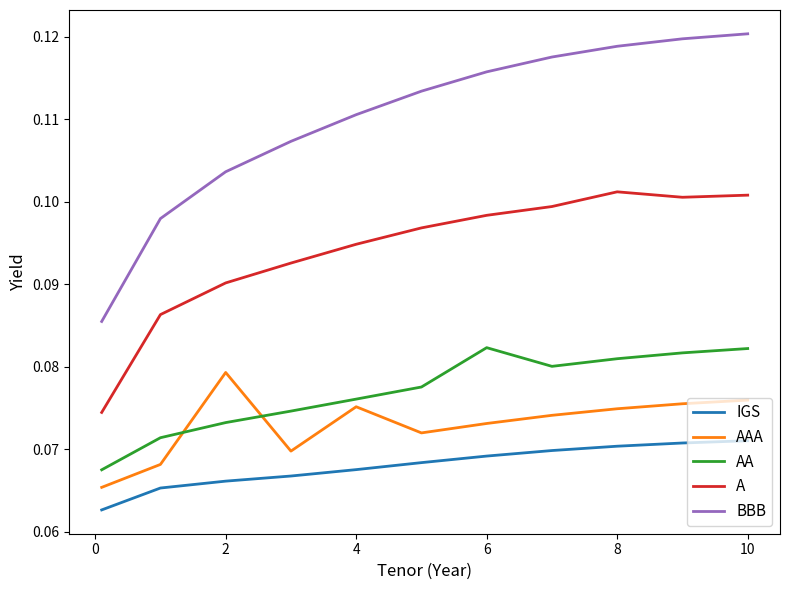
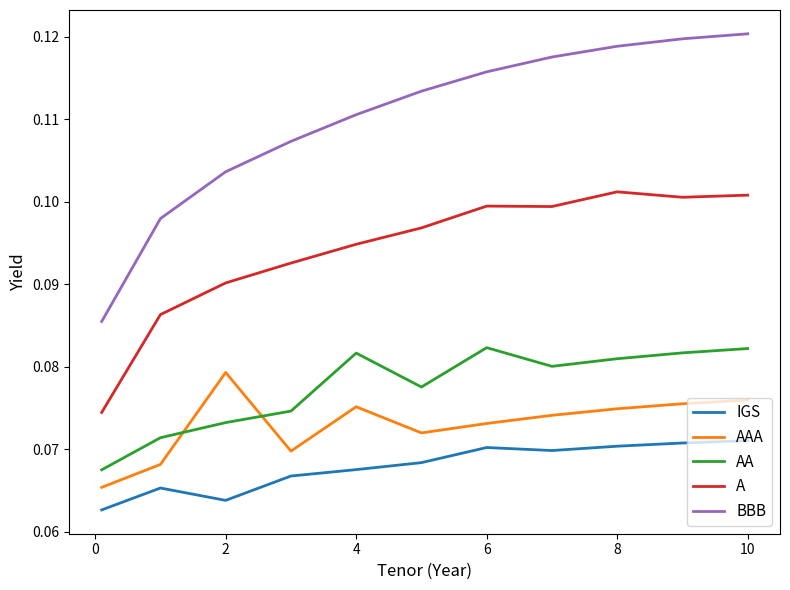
  {
    "IGS": {
-     "2": 0.066,
+     "2": 0.064,
      "4": 0.068,
-     "6": 0.069,
+     "6": 0.070,
      "8": 0.070
    },
    "AAA": {
      "2": 0.079,
      "4": 0.075,
      "6": 0.073,
      "8": 0.075
    },
    "AA": {
      "2": 0.073,
-     "4": 0.076,
+     "4": 0.082,
      "6": 0.082,
      "8": 0.081,
      "10": 0.082
    },
    "A": {
      "2": 0.090,
      "4": 0.095,
-     "6": 0.098,
+     "6": 0.099,
      "8": 0.101,
      "10": 0.101
    },
    "BBB": {
      "2": 0.104,
      "4": 0.111,
      "6": 0.116,
      "8": 0.119,
      "10": 0.120
    }
  }
